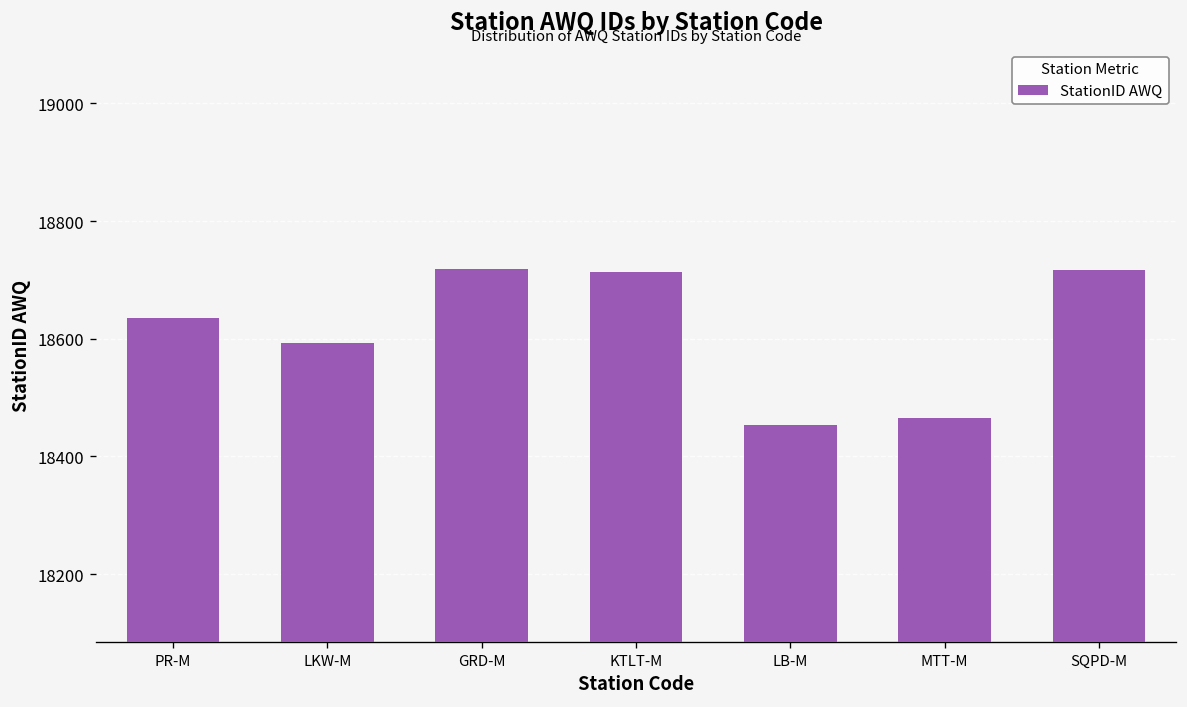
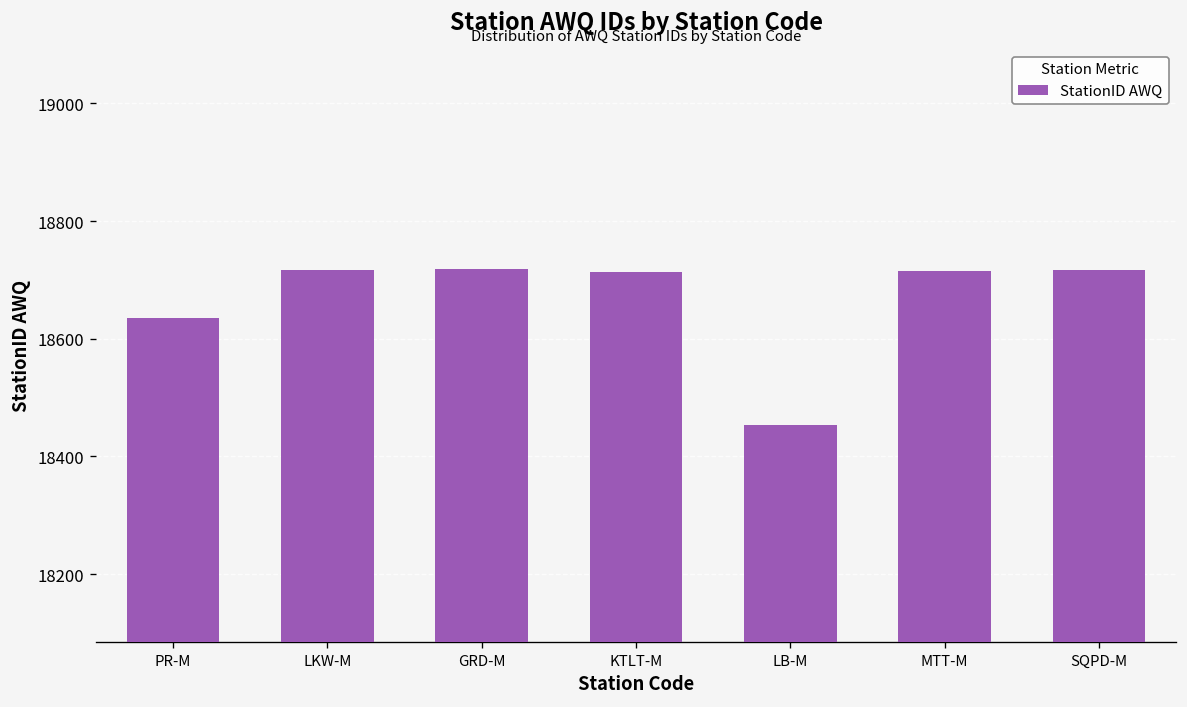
  {
    "PR-M": 18640,
-   "LKW-M": 18590,
+   "LKW-M": 18720,
    "GRD-M": 18720,
    "KTLT-M": 18710,
    "LB-M": 18450,
-   "MTT-M": 18470,
+   "MTT-M": 18720,
    "SQPD-M": 18720
  }
